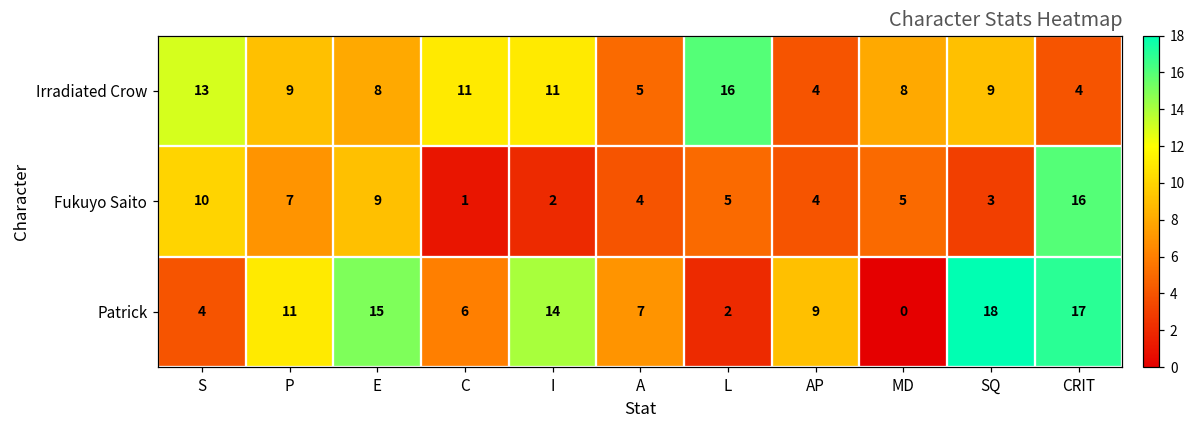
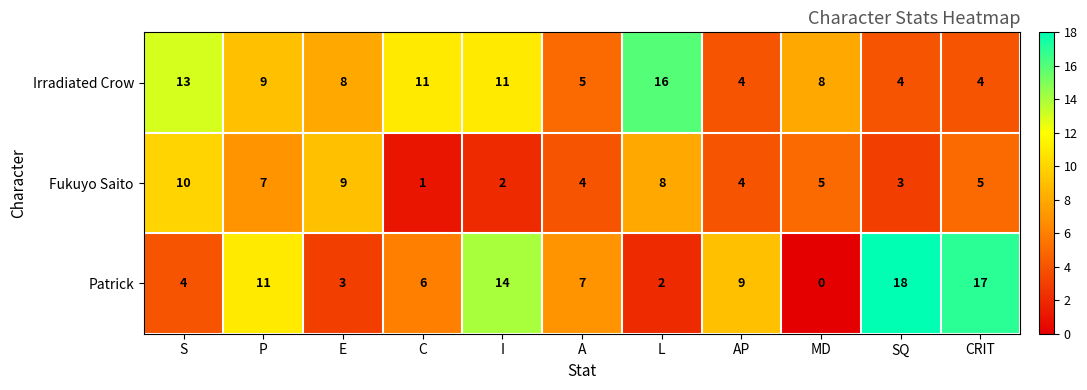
  {
    "Irradiated Crow": {
      "S": 13,
      "P": 9,
      "E": 8,
      "C": 11,
      "I": 11,
      "A": 5,
      "L": 16,
      "AP": 4,
      "MD": 8,
-     "SQ": 9,
+     "SQ": 4,
      "CRIT": 4
    },
    "Fukuyo Saito": {
      "S": 10,
      "P": 7,
      "E": 9,
      "C": 1,
      "I": 2,
      "A": 4,
-     "L": 5,
+     "L": 8,
      "AP": 4,
      "MD": 5,
      "SQ": 3,
-     "CRIT": 16
+     "CRIT": 5
    },
    "Patrick": {
      "S": 4,
      "P": 11,
-     "E": 15,
+     "E": 3,
      "C": 6,
      "I": 14,
      "A": 7,
      "L": 2,
      "AP": 9,
      "MD": 0,
      "SQ": 18,
      "CRIT": 17
    }
  }
